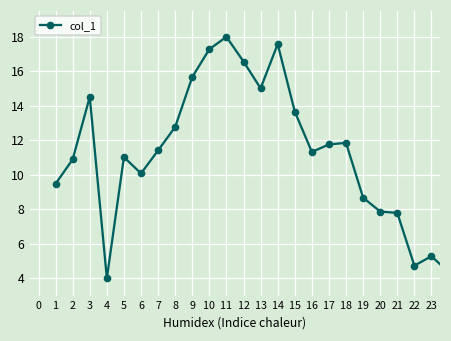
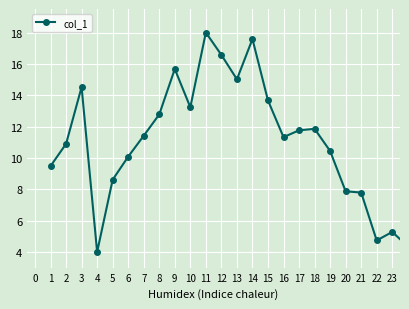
  {
    "1": 9.5,
    "2": 10.9,
    "3": 14.5,
    "4": 4.0,
-   "5": 11.0,
+   "5": 8.6,
    "6": 10.1,
    "7": 11.4,
    "8": 12.8,
    "9": 15.7,
-   "10": 17.3,
+   "10": 13.2,
    "11": 18.0,
    "12": 16.6,
    "13": 15.0,
    "14": 17.6,
    "15": 13.7,
    "16": 11.3,
    "17": 11.8,
    "18": 11.9,
-   "19": 8.7,
+   "19": 10.4,
    "20": 7.9,
    "21": 7.8,
    "22": 4.7,
    "23": 5.3
  }
